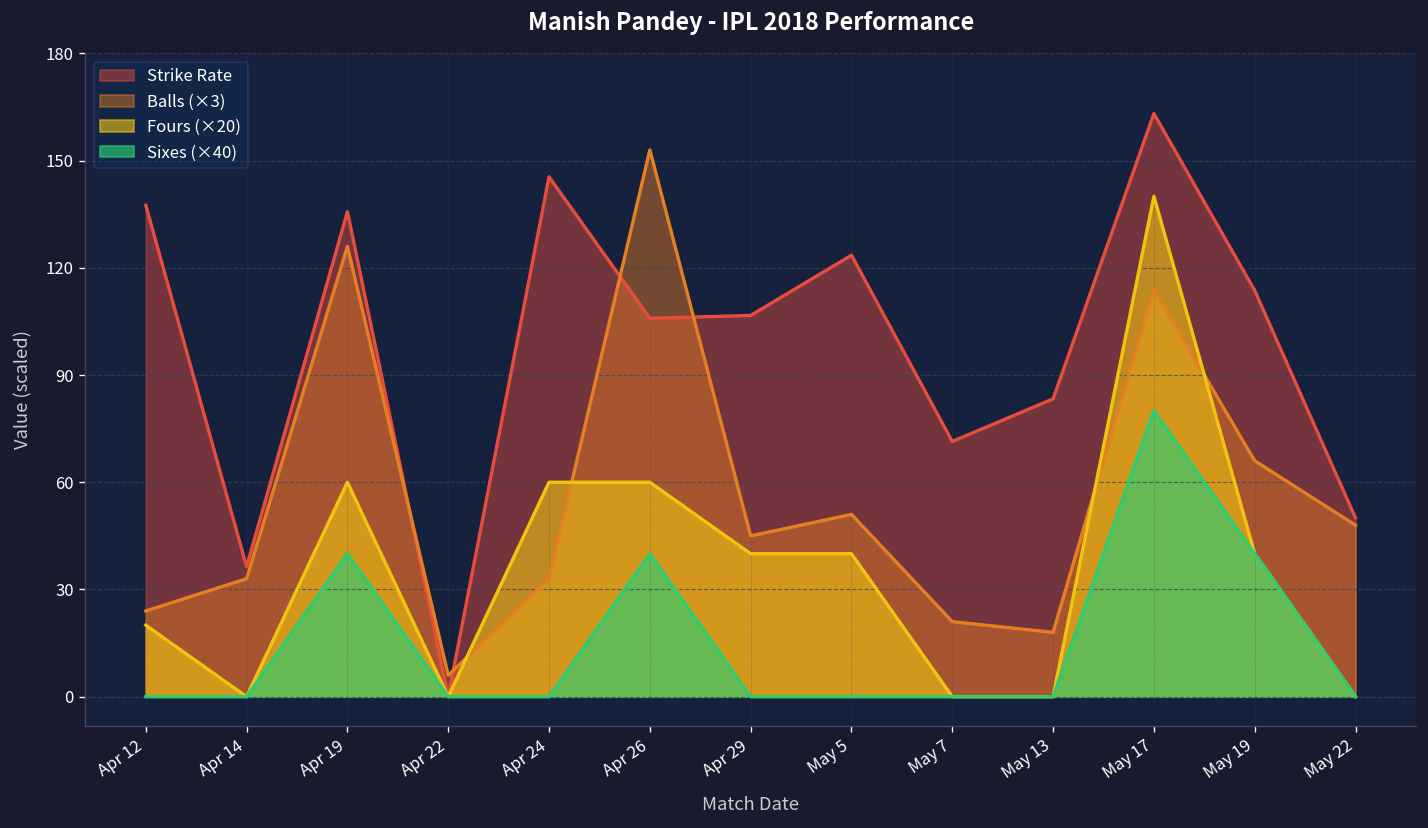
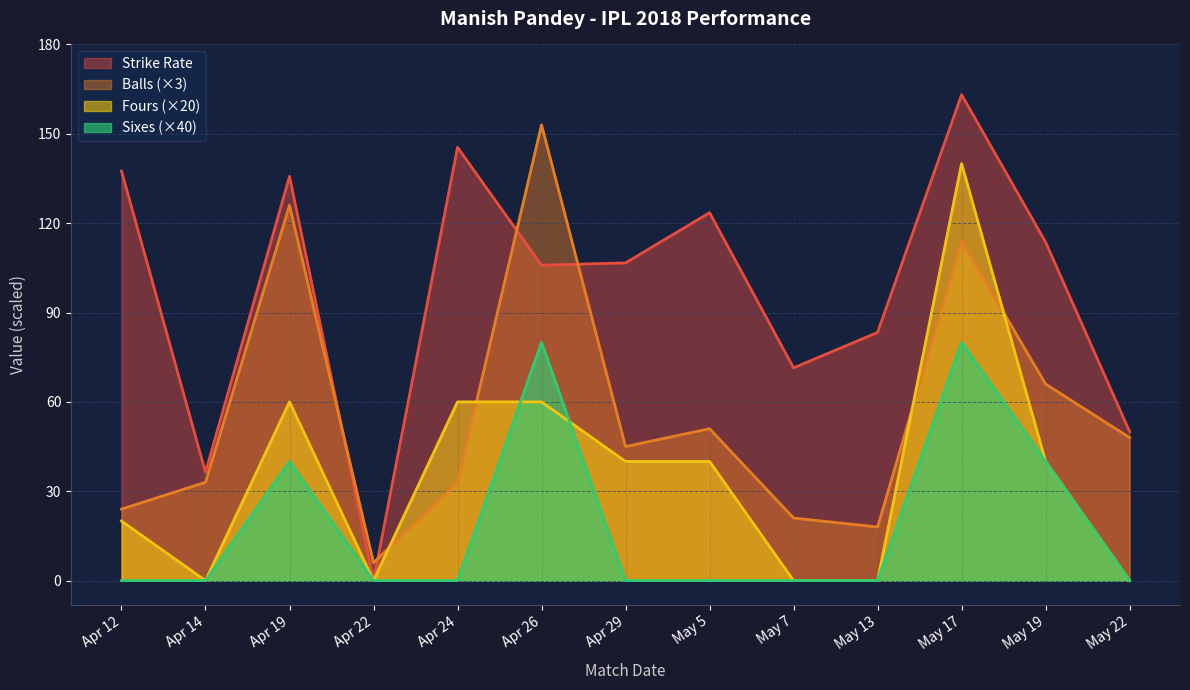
  {
    "Fours (×20)": {
      "Apr 12": 20,
      "Apr 19": 60,
      "Apr 24": 60,
      "Apr 26": 60,
      "Apr 29": 40,
      "May 5": 40,
      "May 17": 140
    },
    "Sixes (×40)": {
      "Apr 12": 0,
      "Apr 19": 40,
      "Apr 24": 0,
-     "Apr 26": 40,
+     "Apr 26": 80,
      "Apr 29": 0,
      "May 5": 0,
      "May 17": 80
    }
  }
